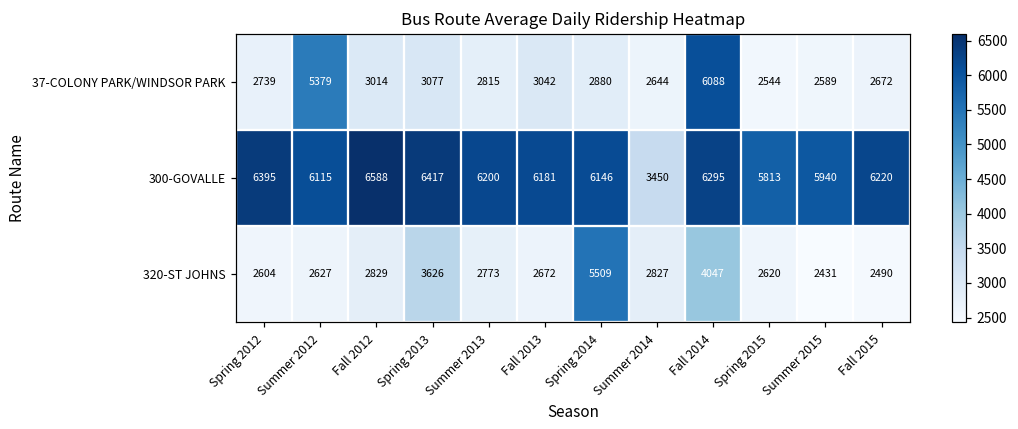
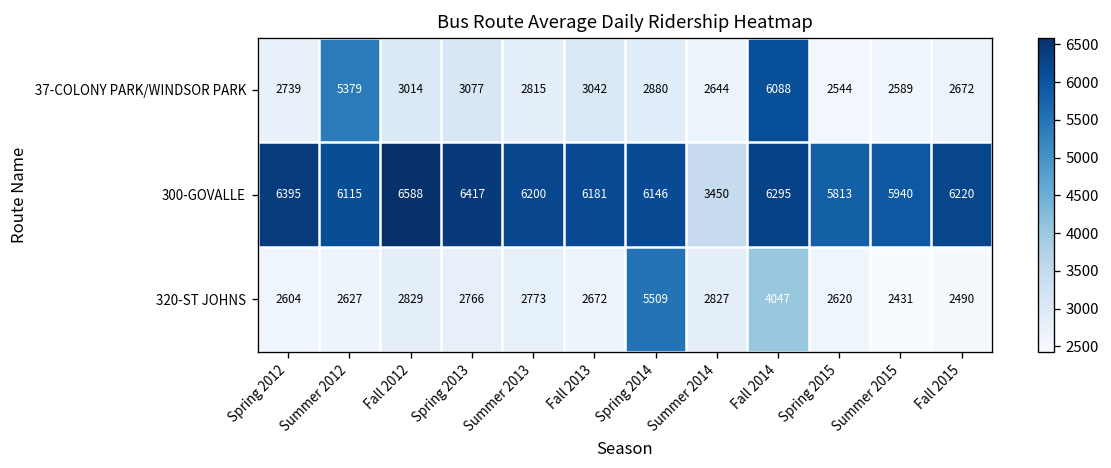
  {
    "37-COLONY PARK/WINDSOR PARK": {
      "Spring 2012": 2739,
      "Summer 2012": 5379,
      "Fall 2012": 3014,
      "Spring 2013": 3077,
      "Summer 2013": 2815,
      "Fall 2013": 3042,
      "Spring 2014": 2880,
      "Summer 2014": 2644,
      "Fall 2014": 6088,
      "Spring 2015": 2544,
      "Summer 2015": 2589,
      "Fall 2015": 2672
    },
    "300-GOVALLE": {
      "Spring 2012": 6395,
      "Summer 2012": 6115,
      "Fall 2012": 6588,
      "Spring 2013": 6417,
      "Summer 2013": 6200,
      "Fall 2013": 6181,
      "Spring 2014": 6146,
      "Summer 2014": 3450,
      "Fall 2014": 6295,
      "Spring 2015": 5813,
      "Summer 2015": 5940,
      "Fall 2015": 6220
    },
    "320-ST JOHNS": {
      "Spring 2012": 2604,
      "Summer 2012": 2627,
      "Fall 2012": 2829,
-     "Spring 2013": 3626,
+     "Spring 2013": 2766,
      "Summer 2013": 2773,
      "Fall 2013": 2672,
      "Spring 2014": 5509,
      "Summer 2014": 2827,
      "Fall 2014": 4047,
      "Spring 2015": 2620,
      "Summer 2015": 2431,
      "Fall 2015": 2490
    }
  }
